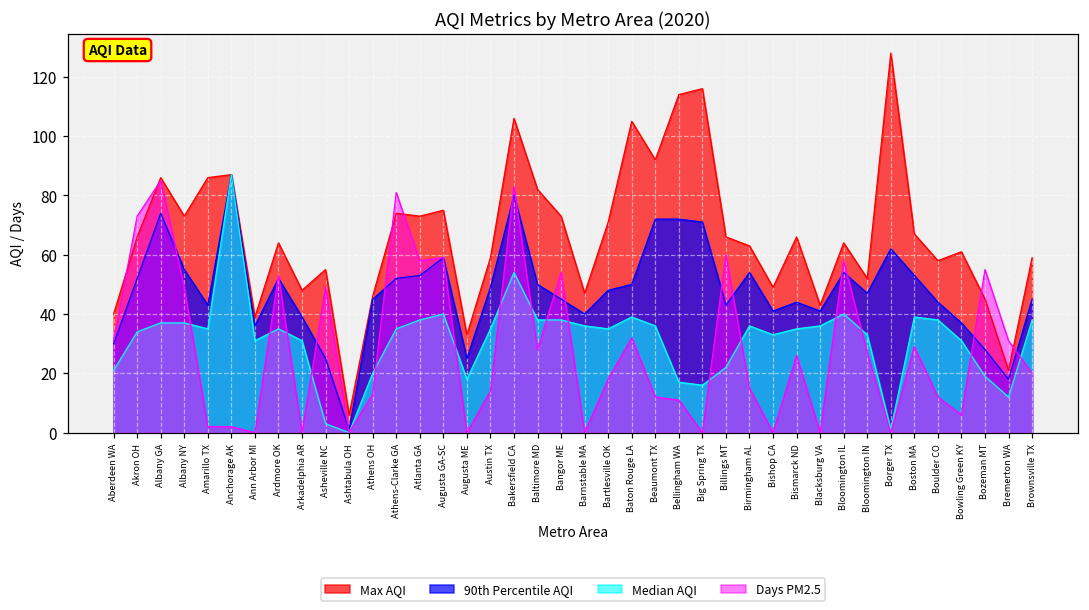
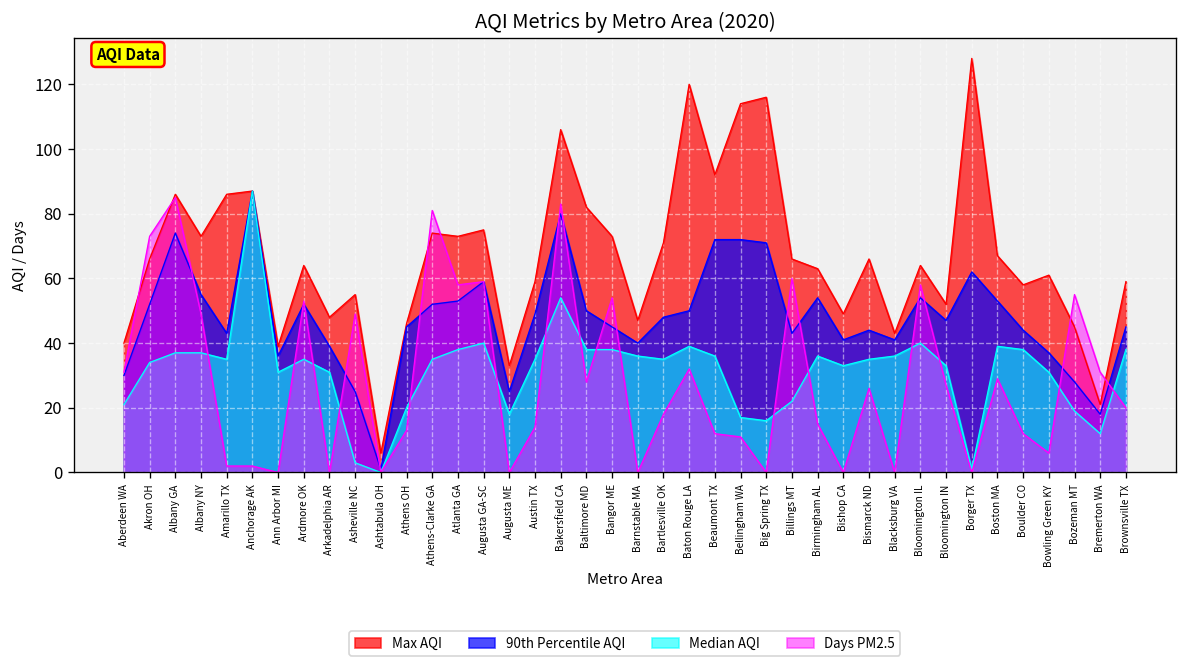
  {
    "Max AQI": {
      "Aberdeen WA": 40,
      "Akron OH": 66,
      "Albany GA": 86,
      "Albany NY": 73,
      "Amarillo TX": 86,
      "Ann Arbor MI": 39,
      "Ardmore OK": 64,
      "Arkadelphia AR": 48,
      "Asheville NC": 55,
      "Ashtabula OH": 6,
      "Athens OH": 46,
      "Athens-Clarke GA": 74,
      "Atlanta GA": 73,
      "Augusta GA-SC": 75,
      "Augusta ME": 33,
      "Austin TX": 59,
      "Bakersfield CA": 106,
      "Baltimore MD": 82,
      "Bangor ME": 73,
      "Barnstable MA": 47,
      "Bartlesville OK": 71,
-     "Baton Rouge LA": 105,
+     "Baton Rouge LA": 120,
      "Beaumont TX": 92,
      "Bellingham WA": 114,
      "Big Spring TX": 116,
      "Billings MT": 66,
      "Birmingham AL": 63,
      "Bishop CA": 49,
      "Bismarck ND": 66,
      "Blacksburg VA": 43,
      "Bloomington IL": 64,
      "Bloomington IN": 52,
      "Borger TX": 128,
      "Boston MA": 67,
      "Boulder CO": 58,
      "Bowling Green KY": 61,
      "Bozeman MT": 45,
      "Bremerton WA": 21,
      "Brownsville TX": 59
    },
    "90th Percentile AQI": {
      "Aberdeen WA": 30,
      "Akron OH": 52,
      "Albany GA": 74,
      "Albany NY": 55,
      "Amarillo TX": 43,
      "Ann Arbor MI": 36,
      "Ardmore OK": 52,
      "Arkadelphia AR": 39,
      "Asheville NC": 25,
      "Ashtabula OH": 1,
      "Athens OH": 45,
      "Athens-Clarke GA": 52,
      "Atlanta GA": 53,
      "Augusta ME": 25,
      "Austin TX": 49,
      "Bakersfield CA": 80,
      "Baltimore MD": 50,
      "Bangor ME": 45,
      "Barnstable MA": 40,
      "Bartlesville OK": 48,
      "Baton Rouge LA": 50,
      "Beaumont TX": 72,
      "Bellingham WA": 72,
      "Big Spring TX": 71,
      "Billings MT": 43,
      "Birmingham AL": 54,
      "Bishop CA": 41,
      "Bismarck ND": 44,
      "Blacksburg VA": 41,
      "Bloomington IL": 54,
      "Bloomington IN": 47,
      "Borger TX": 62,
      "Boston MA": 53,
      "Boulder CO": 44,
      "Bowling Green KY": 37,
      "Bozeman MT": 28,
      "Bremerton WA": 18,
      "Brownsville TX": 45
    },
    "Median AQI": {
      "Aberdeen WA": 21,
      "Akron OH": 34,
      "Albany GA": 37,
      "Albany NY": 37,
      "Amarillo TX": 35,
      "Ann Arbor MI": 31,
      "Ardmore OK": 35,
      "Arkadelphia AR": 31,
      "Asheville NC": 3,
      "Athens OH": 20,
      "Athens-Clarke GA": 35,
      "Atlanta GA": 38,
      "Augusta GA-SC": 40,
      "Augusta ME": 18,
      "Austin TX": 35,
      "Bakersfield CA": 54,
      "Baltimore MD": 38,
      "Bangor ME": 38,
      "Barnstable MA": 36,
      "Bartlesville OK": 35,
      "Baton Rouge LA": 39,
      "Beaumont TX": 36,
      "Bellingham WA": 17,
      "Big Spring TX": 16,
      "Billings MT": 22,
      "Birmingham AL": 36,
      "Bishop CA": 33,
      "Bismarck ND": 35,
      "Blacksburg VA": 36,
      "Bloomington IL": 40,
      "Bloomington IN": 33,
      "Borger TX": 1,
      "Boston MA": 39,
      "Boulder CO": 38,
      "Bowling Green KY": 31,
      "Bozeman MT": 19,
      "Bremerton WA": 12,
      "Brownsville TX": 38
    },
    "Days PM2.5": {
      "Aberdeen WA": 31,
      "Akron OH": 73,
      "Albany GA": 85,
      "Albany NY": 49,
      "Amarillo TX": 2,
      "Anchorage AK": 2,
      "Ann Arbor MI": 0,
      "Ardmore OK": 53,
      "Arkadelphia AR": 0,
      "Asheville NC": 49,
      "Athens OH": 13,
      "Athens-Clarke GA": 81,
      "Atlanta GA": 58,
      "Augusta ME": 0,
      "Austin TX": 14,
      "Bakersfield CA": 83,
      "Baltimore MD": 28,
      "Bangor ME": 54,
      "Barnstable MA": 0,
      "Bartlesville OK": 18,
      "Baton Rouge LA": 32,
      "Beaumont TX": 12,
      "Bellingham WA": 11,
      "Big Spring TX": 0,
      "Billings MT": 60,
      "Birmingham AL": 15,
      "Bishop CA": 0,
      "Bismarck ND": 26,
      "Blacksburg VA": 0,
      "Bloomington IL": 58,
      "Bloomington IN": 27,
      "Borger TX": 0,
      "Boston MA": 29,
      "Boulder CO": 12,
      "Bowling Green KY": 6,
      "Bozeman MT": 55,
      "Bremerton WA": 31,
      "Brownsville TX": 20
    }
  }
